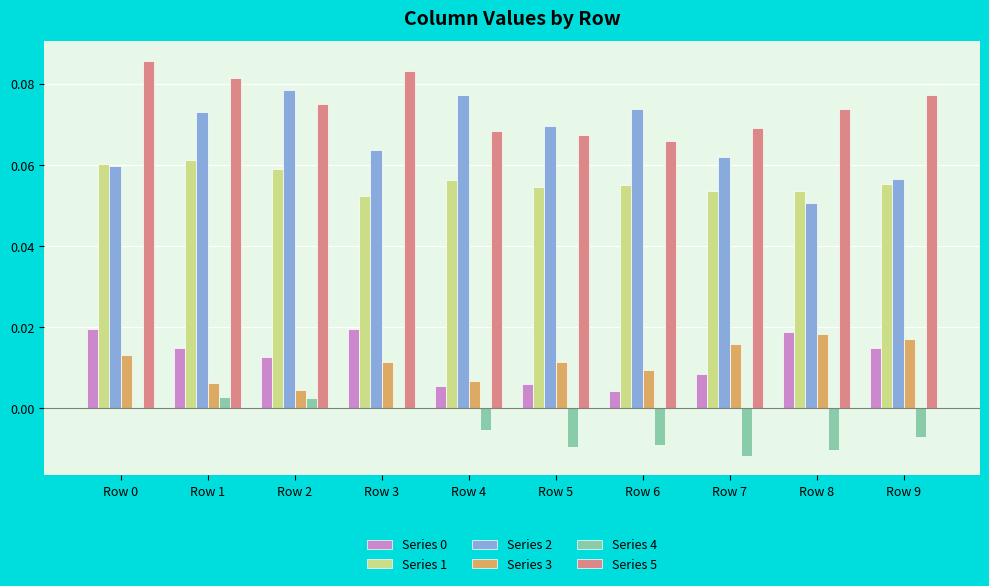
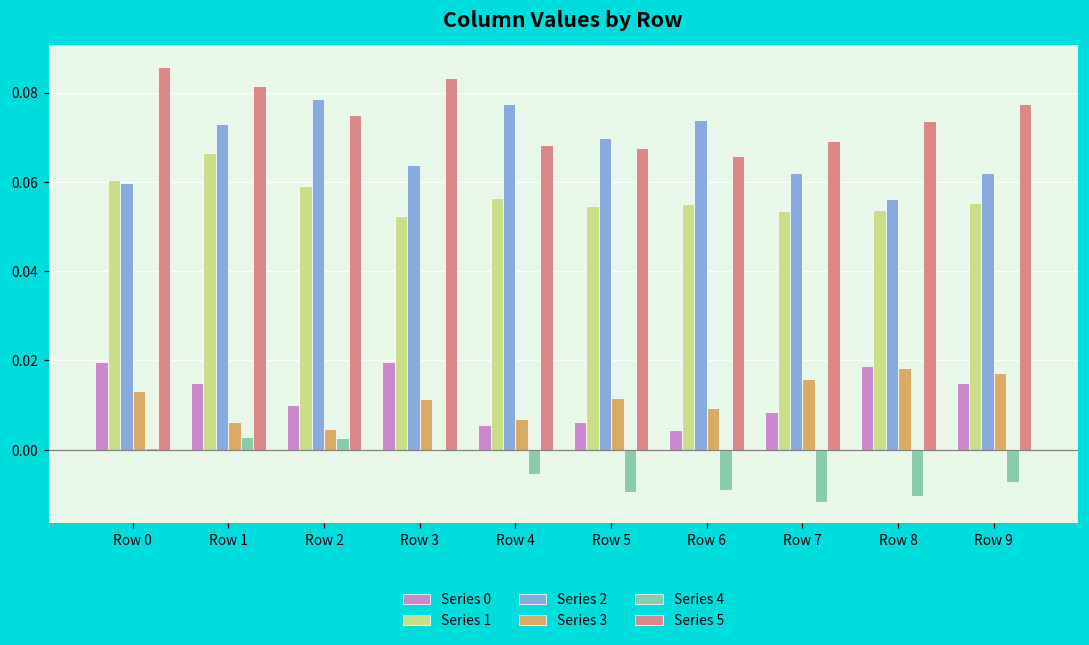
  {
    "Series 0": {
      "Row 0": 0.020,
      "Row 1": 0.015,
-     "Row 2": 0.013,
+     "Row 2": 0.010,
      "Row 3": 0.020,
      "Row 4": 0.006,
      "Row 5": 0.006,
      "Row 6": 0.004,
      "Row 7": 0.009,
      "Row 8": 0.019,
      "Row 9": 0.015
    },
    "Series 1": {
      "Row 0": 0.060,
-     "Row 1": 0.061,
+     "Row 1": 0.067,
      "Row 2": 0.059,
      "Row 3": 0.052,
      "Row 4": 0.056,
      "Row 5": 0.055,
      "Row 6": 0.055,
      "Row 7": 0.053,
      "Row 8": 0.054,
      "Row 9": 0.055
    },
    "Series 2": {
      "Row 0": 0.060,
      "Row 1": 0.073,
      "Row 2": 0.078,
      "Row 3": 0.064,
      "Row 4": 0.077,
      "Row 5": 0.070,
      "Row 6": 0.074,
      "Row 7": 0.062,
-     "Row 8": 0.051,
-     "Row 9": 0.057
+     "Row 8": 0.056,
+     "Row 9": 0.062
    },
    "Series 4": {
      "Row 1": 0.003,
      "Row 2": 0.003,
      "Row 4": -0.005,
      "Row 5": -0.010,
      "Row 6": -0.009,
      "Row 7": -0.012,
      "Row 8": -0.010,
      "Row 9": -0.007
    }
  }
